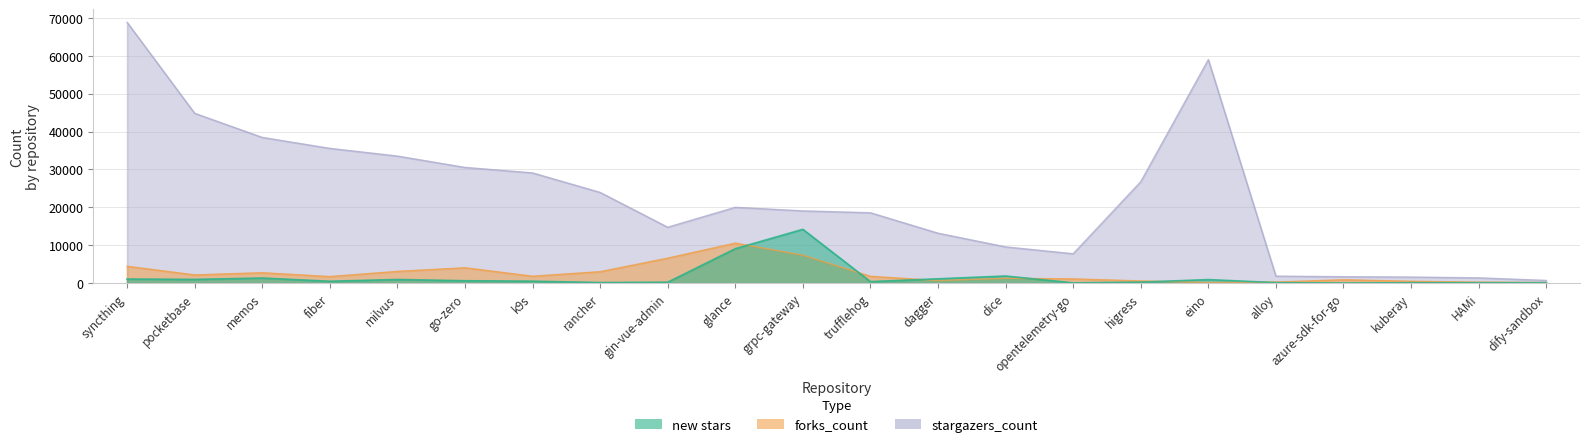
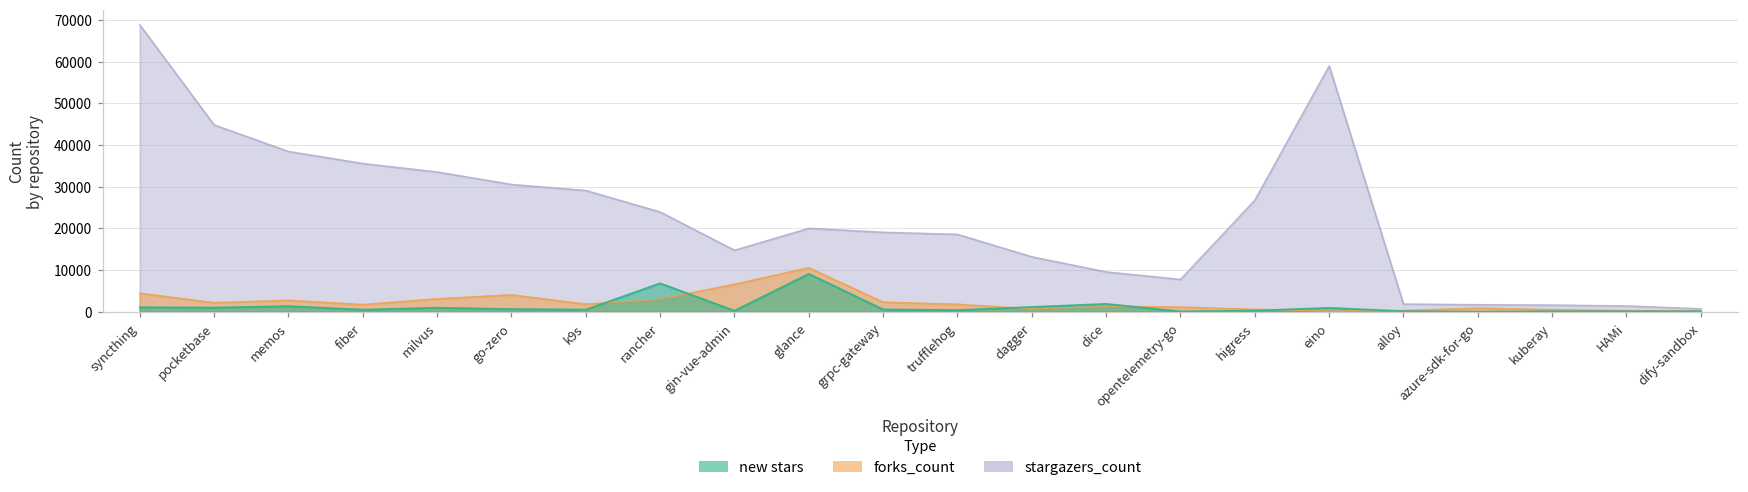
  {
    "stargazers_count": {
      "syncthing": 69000,
      "pocketbase": 45000,
      "memos": 38000,
      "fiber": 36000,
      "milvus": 34000,
      "go-zero": 31000,
      "k9s": 29000,
      "rancher": 24000,
      "gin-vue-admin": 15000,
      "glance": 20000,
      "grpc-gateway": 19000,
      "trufflehog": 19000,
      "dagger": 13000,
      "dice": 10000,
      "opentelemetry-go": 8000,
      "higress": 27000,
      "eino": 59000,
      "alloy": 2000,
      "azure-sdk-for-go": 2000,
      "kuberay": 2000,
      "HAMi": 1000
    },
    "forks_count": {
      "syncthing": 4000,
      "pocketbase": 2000,
      "memos": 3000,
      "fiber": 2000,
      "milvus": 3000,
      "go-zero": 4000,
      "k9s": 2000,
      "rancher": 3000,
      "gin-vue-admin": 7000,
      "glance": 11000,
-     "grpc-gateway": 7000,
+     "grpc-gateway": 2000,
      "trufflehog": 2000,
      "opentelemetry-go": 1000,
      "eino": 0,
      "azure-sdk-for-go": 1000
    },
    "new stars": {
      "syncthing": 1000,
      "pocketbase": 1000,
      "memos": 1000,
      "fiber": 1000,
      "milvus": 1000,
      "go-zero": 1000,
      "k9s": 1000,
-     "rancher": 0,
+     "rancher": 7000,
      "gin-vue-admin": 0,
      "glance": 9000,
-     "grpc-gateway": 14000,
+     "grpc-gateway": 1000,
      "trufflehog": 0,
      "opentelemetry-go": 0,
      "eino": 1000,
      "azure-sdk-for-go": 0
    }
  }
